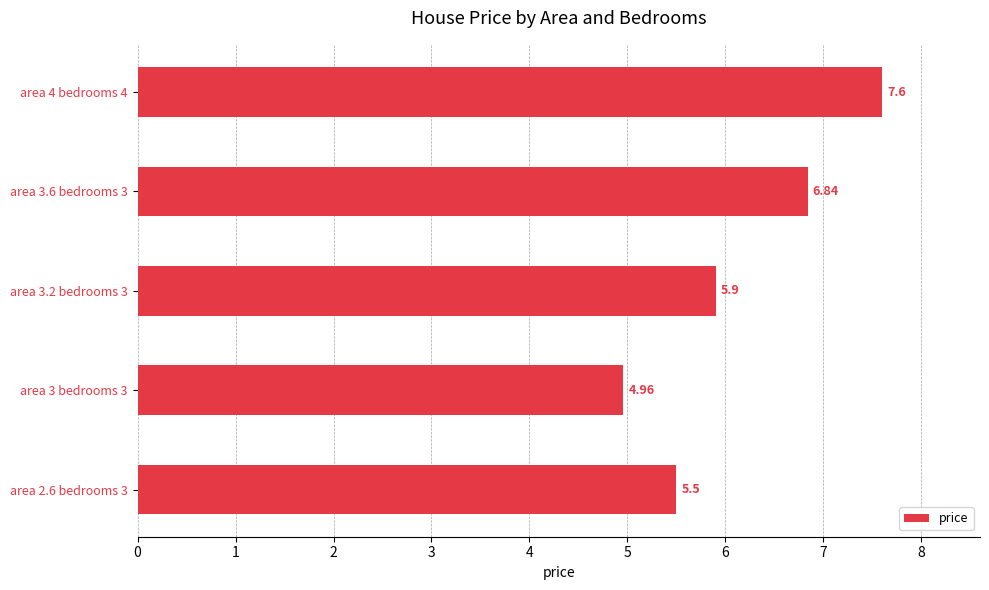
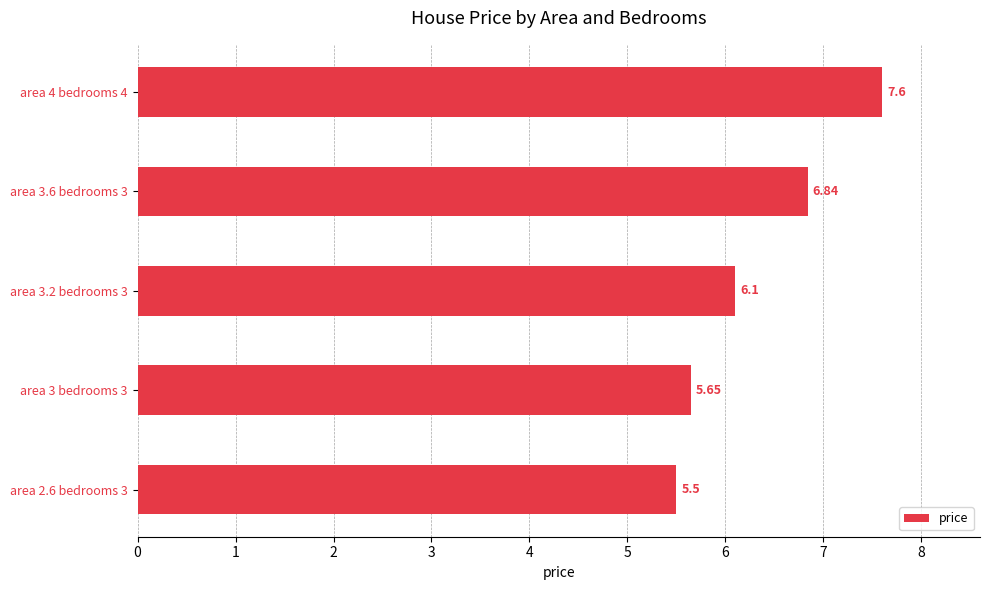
  {
    "area 4 bedrooms 4": 7.6,
    "area 3.6 bedrooms 3": 6.84,
-   "area 3.2 bedrooms 3": 5.9,
-   "area 3 bedrooms 3": 4.96,
+   "area 3.2 bedrooms 3": 6.1,
+   "area 3 bedrooms 3": 5.65,
    "area 2.6 bedrooms 3": 5.5
  }
